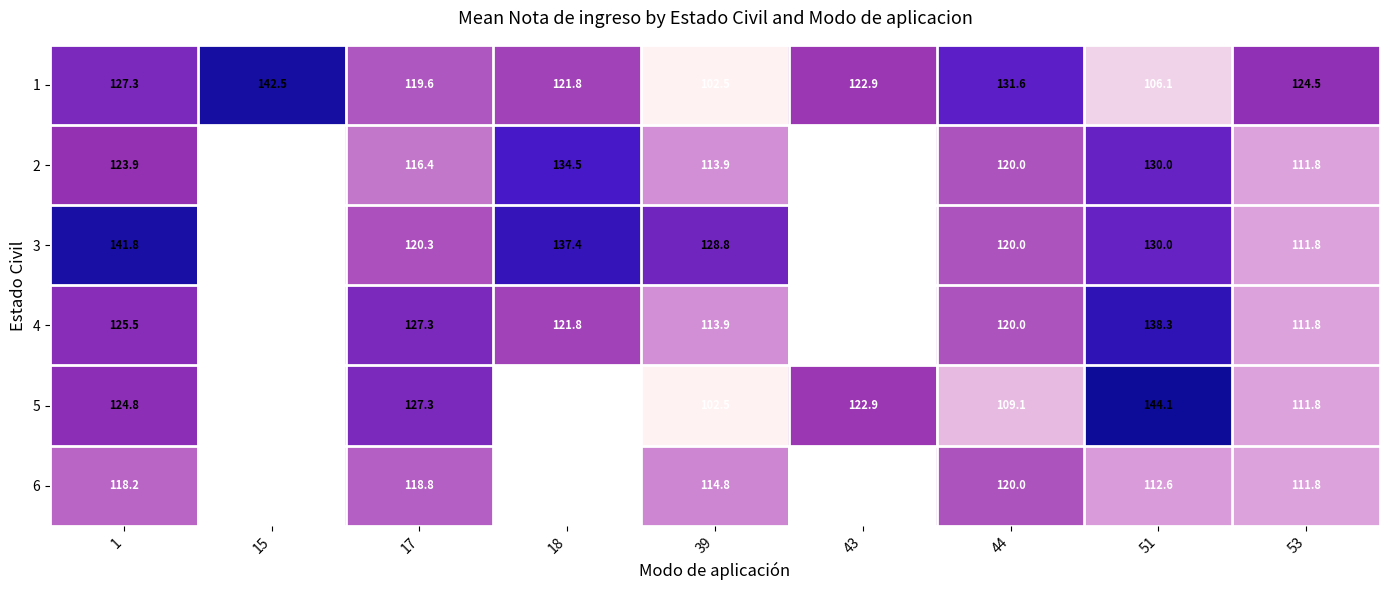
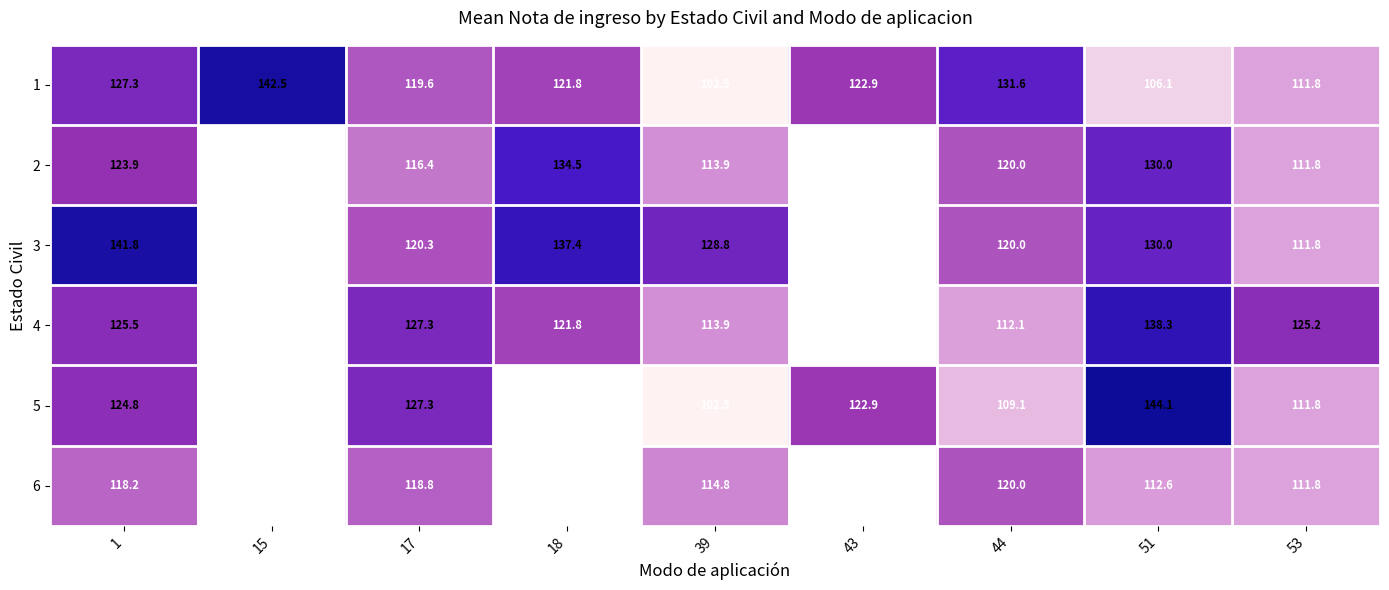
  {
    "1": {
      "1": 127.3,
      "15": 142.5,
      "17": 119.6,
      "18": 121.8,
      "43": 122.9,
      "44": 131.6,
-     "53": 124.5
+     "53": 111.8
    },
    "2": {
      "1": 123.9,
      "17": 116.4,
      "18": 134.5,
      "39": 113.9,
      "44": 120.0,
      "51": 130.0,
      "53": 111.8
    },
    "3": {
      "1": 141.8,
      "17": 120.3,
      "18": 137.4,
      "39": 128.8,
      "44": 120.0,
      "51": 130.0,
      "53": 111.8
    },
    "4": {
      "1": 125.5,
      "17": 127.3,
      "18": 121.8,
      "39": 113.9,
-     "44": 120.0,
+     "44": 112.1,
      "51": 138.3,
-     "53": 111.8
+     "53": 125.2
    },
    "5": {
      "1": 124.8,
      "17": 127.3,
      "43": 122.9,
      "44": 109.1,
      "51": 144.1,
      "53": 111.8
    },
    "6": {
      "1": 118.2,
      "17": 118.8,
      "39": 114.8,
      "44": 120.0,
      "51": 112.6,
      "53": 111.8
    }
  }
